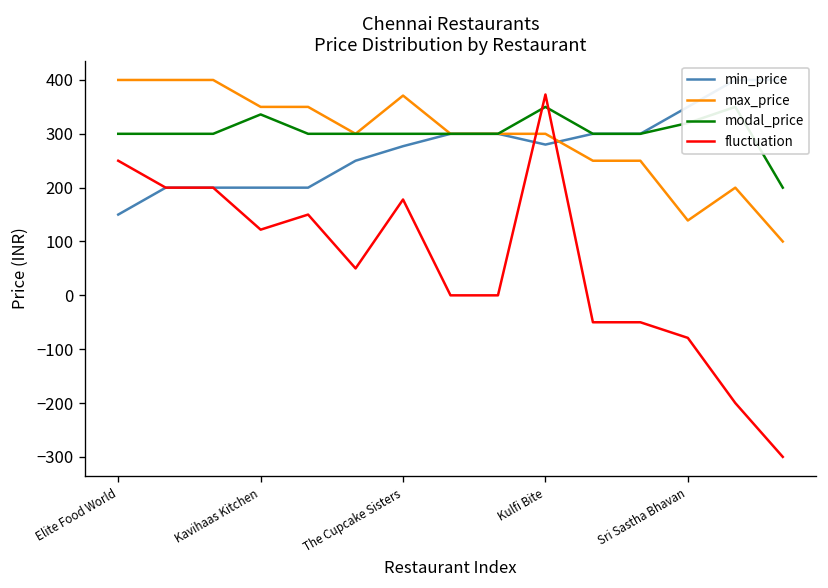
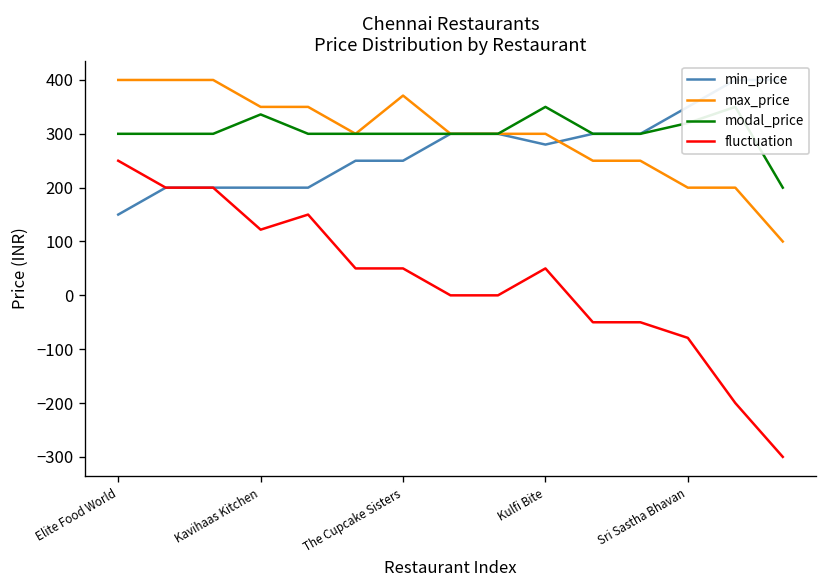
  {
    "min_price": {
      "Elite Food World": 150,
      "Kavihaas Kitchen": 200,
-     "The Cupcake Sisters": 280,
+     "The Cupcake Sisters": 250,
      "Kulfi Bite": 280
    },
    "max_price": {
      "Elite Food World": 400,
      "Kavihaas Kitchen": 350,
      "The Cupcake Sisters": 370,
      "Kulfi Bite": 300,
-     "Sri Sastha Bhavan": 140
+     "Sri Sastha Bhavan": 200
    },
    "modal_price": {
      "Elite Food World": 300,
      "Kavihaas Kitchen": 340,
      "The Cupcake Sisters": 300,
      "Kulfi Bite": 350
    },
    "fluctuation": {
      "Elite Food World": 250,
      "Kavihaas Kitchen": 120,
-     "The Cupcake Sisters": 180,
-     "Kulfi Bite": 370,
+     "The Cupcake Sisters": 50,
+     "Kulfi Bite": 50,
      "Sri Sastha Bhavan": -80
    }
  }
